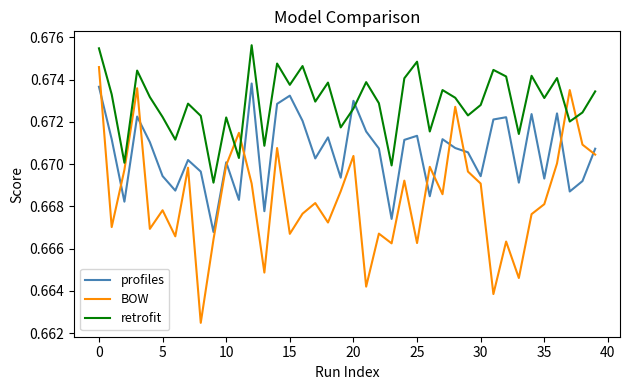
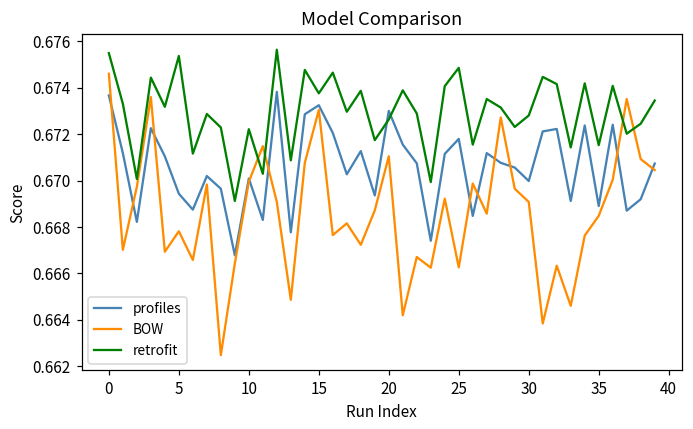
  {
    "profiles": {
      "0": 0.6737,
      "5": 0.6694,
      "10": 0.6701,
      "15": 0.6732,
      "20": 0.6730,
-     "25": 0.6713,
-     "30": 0.6694,
-     "35": 0.6693
+     "25": 0.6718,
+     "30": 0.6700,
+     "35": 0.6689
    },
    "BOW": {
      "0": 0.6746,
      "5": 0.6678,
      "10": 0.6699,
-     "15": 0.6667,
-     "20": 0.6704,
+     "15": 0.6730,
+     "20": 0.6710,
      "25": 0.6663,
      "30": 0.6691,
-     "35": 0.6681
+     "35": 0.6685
    },
    "retrofit": {
      "0": 0.6755,
-     "5": 0.6722,
+     "5": 0.6754,
      "10": 0.6722,
      "15": 0.6738,
      "20": 0.6726,
      "25": 0.6749,
      "30": 0.6728,
-     "35": 0.6731
+     "35": 0.6715
    }
  }
